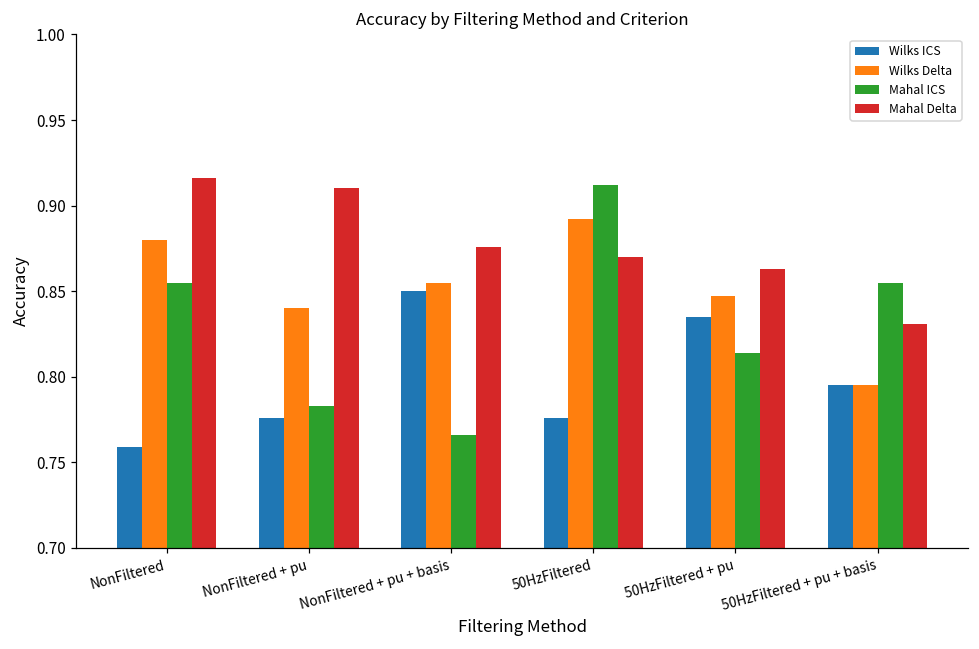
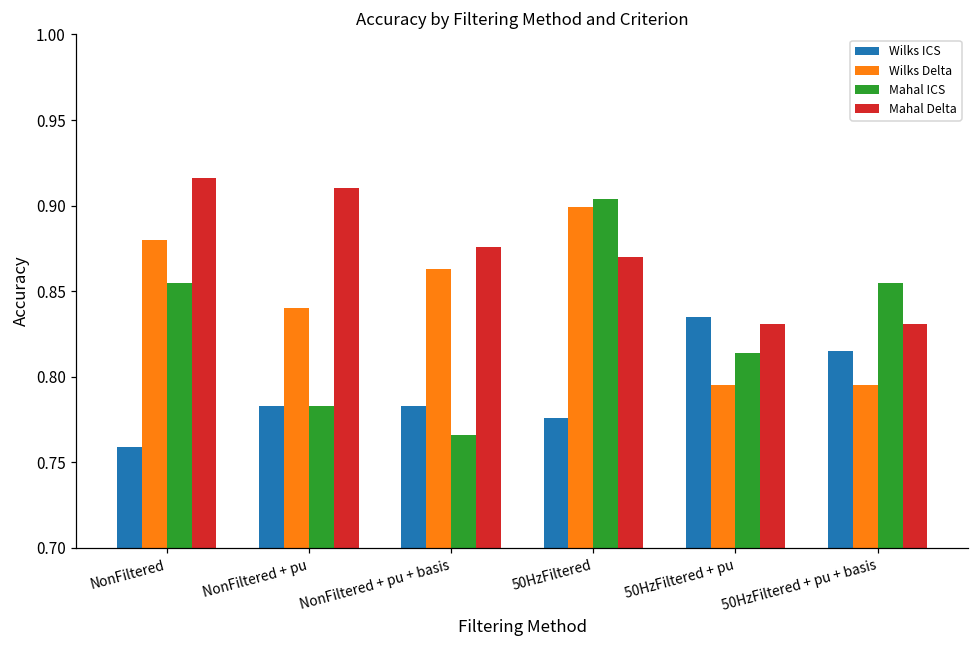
  {
    "Wilks ICS": {
      "NonFiltered": 0.759,
-     "NonFiltered + pu": 0.776,
-     "NonFiltered + pu + basis": 0.850,
+     "NonFiltered + pu": 0.783,
+     "NonFiltered + pu + basis": 0.783,
      "50HzFiltered": 0.776,
      "50HzFiltered + pu": 0.835,
-     "50HzFiltered + pu + basis": 0.795
+     "50HzFiltered + pu + basis": 0.815
    },
    "Wilks Delta": {
      "NonFiltered": 0.880,
      "NonFiltered + pu": 0.840,
-     "NonFiltered + pu + basis": 0.855,
-     "50HzFiltered": 0.892,
-     "50HzFiltered + pu": 0.847,
+     "NonFiltered + pu + basis": 0.863,
+     "50HzFiltered": 0.899,
+     "50HzFiltered + pu": 0.795,
      "50HzFiltered + pu + basis": 0.795
    },
    "Mahal ICS": {
      "NonFiltered": 0.855,
      "NonFiltered + pu": 0.783,
      "NonFiltered + pu + basis": 0.766,
-     "50HzFiltered": 0.912,
+     "50HzFiltered": 0.904,
      "50HzFiltered + pu": 0.814,
      "50HzFiltered + pu + basis": 0.855
    },
    "Mahal Delta": {
      "NonFiltered": 0.916,
      "NonFiltered + pu": 0.910,
      "NonFiltered + pu + basis": 0.876,
      "50HzFiltered": 0.870,
-     "50HzFiltered + pu": 0.863,
+     "50HzFiltered + pu": 0.831,
      "50HzFiltered + pu + basis": 0.831
    }
  }
